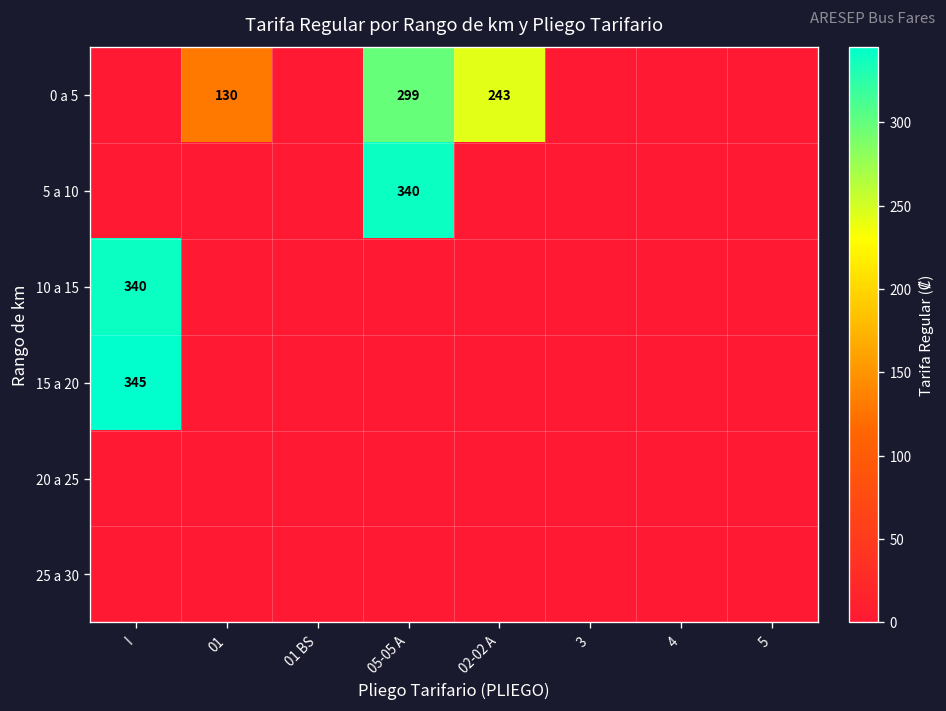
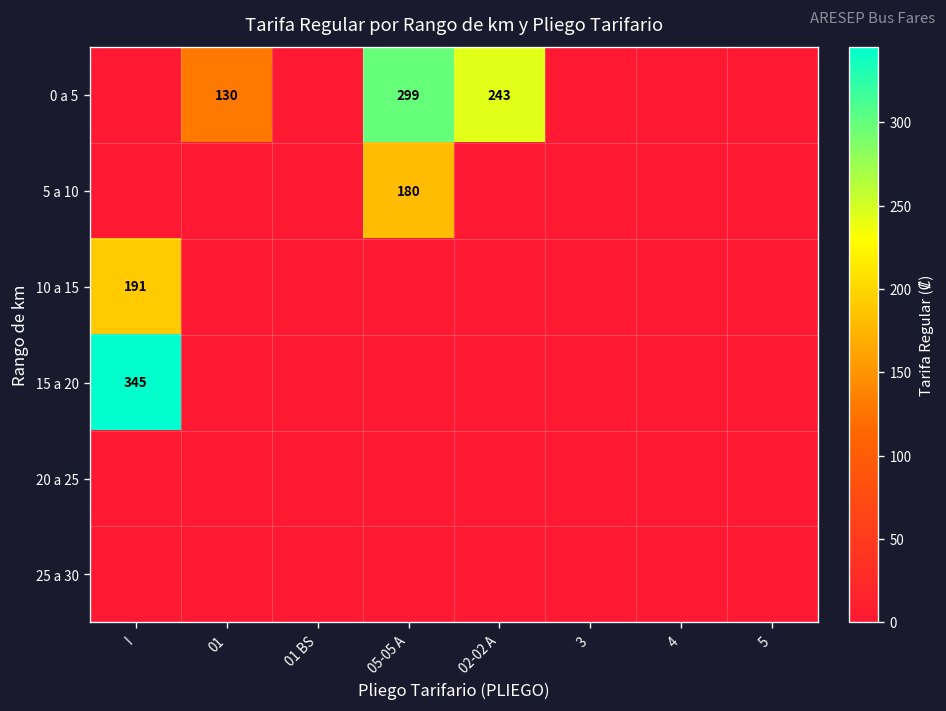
  {
    "0 a 5": {
      "01": 130,
      "05-05 A": 299,
      "02-02 A": 243
    },
    "5 a 10": {
-     "05-05 A": 340
+     "05-05 A": 180
    },
    "10 a 15": {
-     "I": 340
+     "I": 191
    },
    "15 a 20": {
      "I": 345
    }
  }
